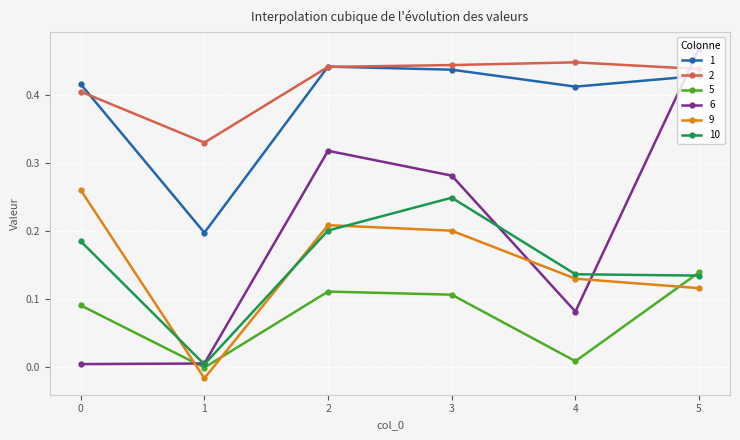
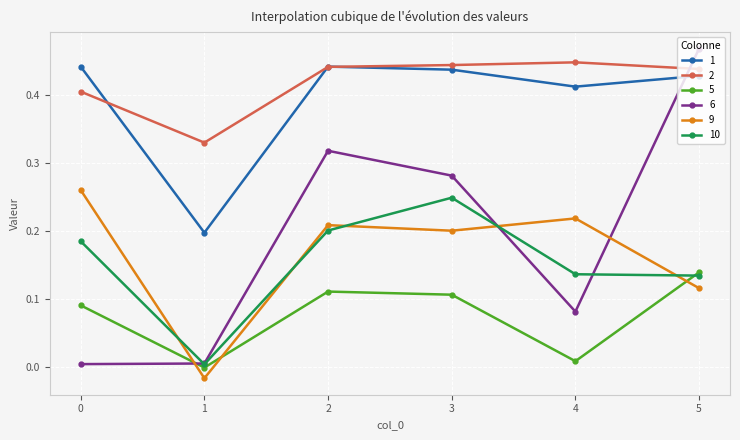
  {
    "1": {
-     "0": 0.42,
+     "0": 0.44,
      "1": 0.20,
      "3": 0.44,
      "4": 0.41
    },
    "2": {
      "0": 0.41,
      "1": 0.33,
      "3": 0.44,
      "4": 0.45
    },
    "5": {
      "0": 0.09,
      "1": 0.00,
      "2": 0.11,
      "3": 0.11,
      "4": 0.01,
      "5": 0.14
    },
    "6": {
      "0": 0.00,
      "2": 0.32,
      "3": 0.28,
      "4": 0.08
    },
    "9": {
      "0": 0.26,
      "1": -0.02,
      "2": 0.21,
      "3": 0.20,
-     "4": 0.13,
+     "4": 0.22,
      "5": 0.12
    },
    "10": {
      "0": 0.18,
      "2": 0.20,
      "3": 0.25,
      "4": 0.14,
      "5": 0.13
    }
  }
